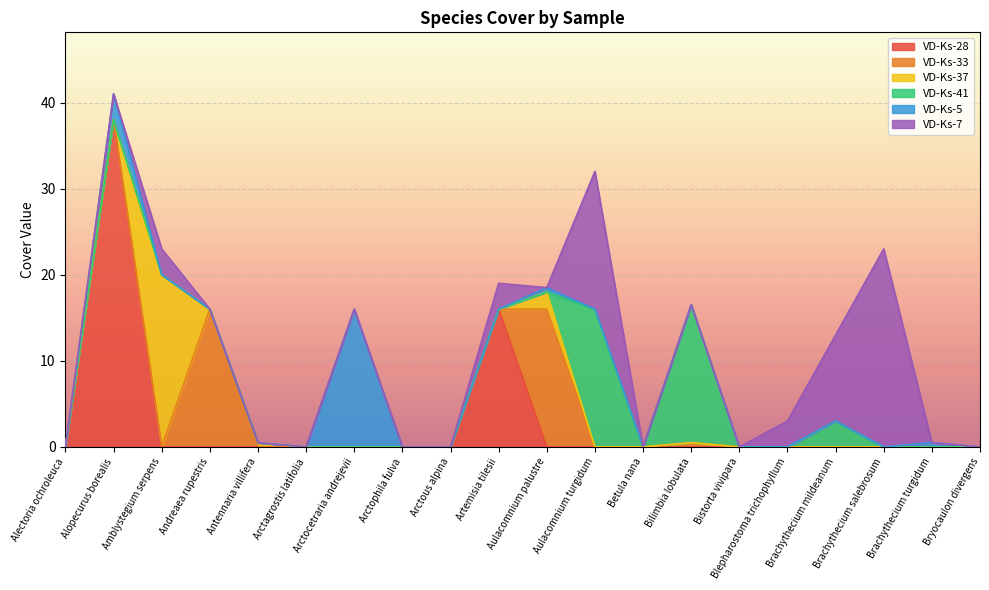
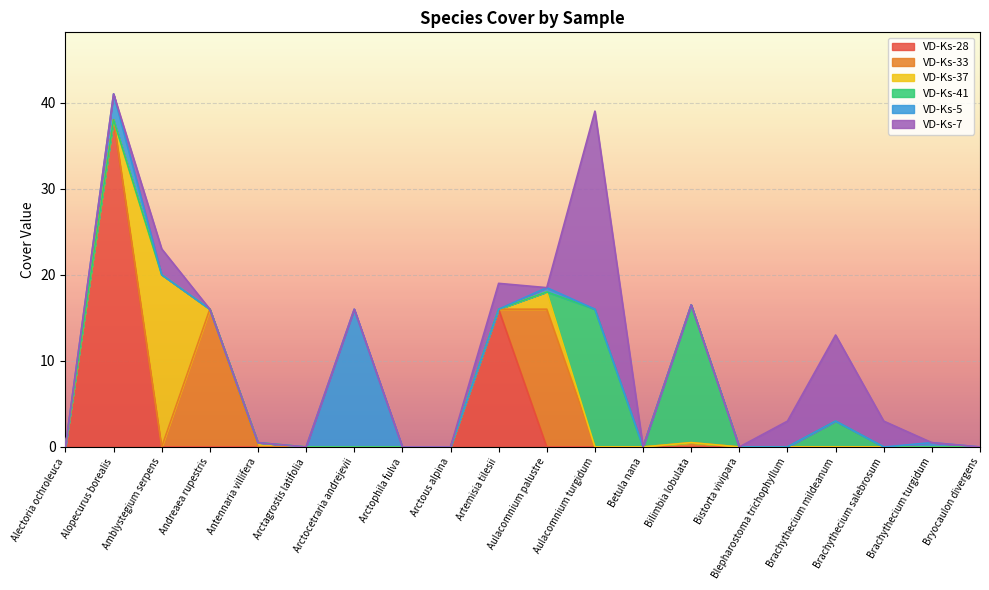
  {
    "VD-Ks-7": {
      "Amblystegium serpens": 3,
      "Artemisia tilesii": 3,
-     "Aulacomnium turgidum": 16,
+     "Aulacomnium turgidum": 23,
      "Blepharostoma trichophyllum": 3,
      "Brachythecium mildeanum": 10,
-     "Brachythecium salebrosum": 23
+     "Brachythecium salebrosum": 3
    }
  }
